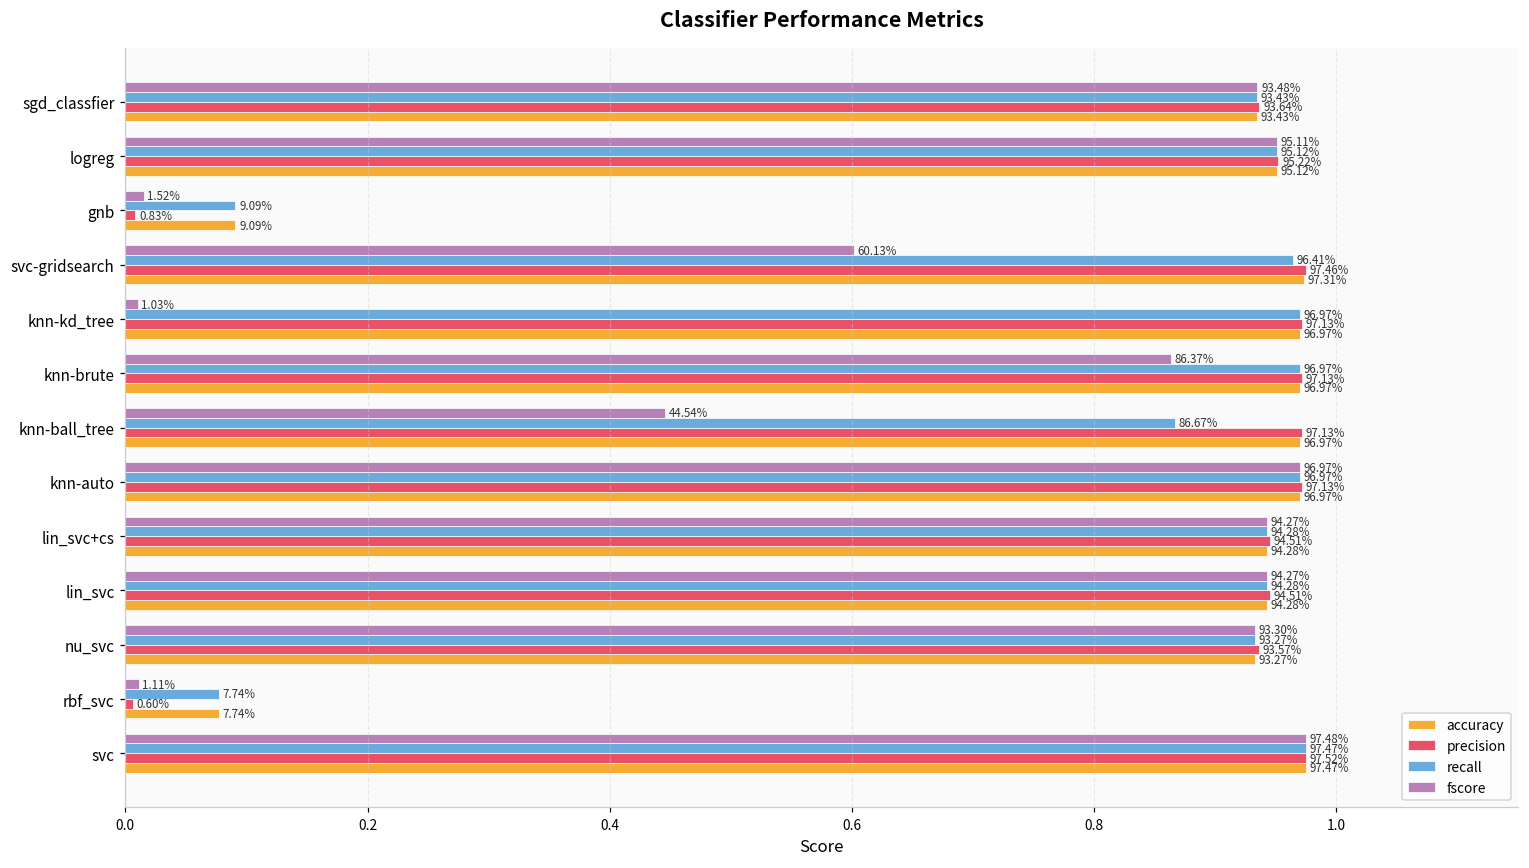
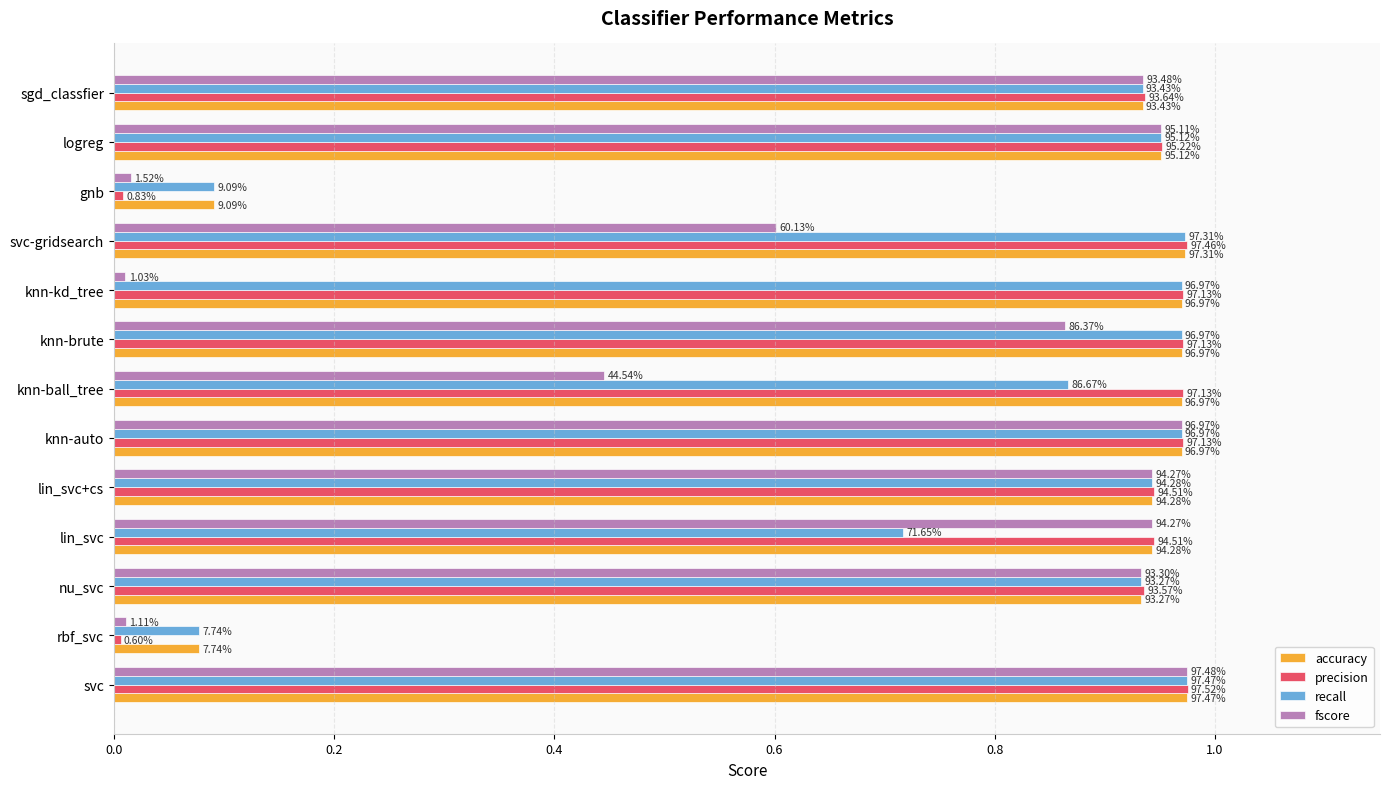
  {
    "accuracy": {
      "sgd_classfier": "93.43%",
      "logreg": "95.12%",
      "gnb": "9.09%",
      "svc-gridsearch": "97.31%",
      "knn-kd_tree": "96.97%",
      "knn-brute": "96.97%",
      "knn-ball_tree": "96.97%",
      "knn-auto": "96.97%",
      "lin_svc+cs": "94.28%",
      "lin_svc": "94.28%",
      "nu_svc": "93.27%",
      "rbf_svc": "7.74%",
      "svc": "97.47%"
    },
    "precision": {
      "sgd_classfier": "93.64%",
      "logreg": "95.22%",
      "gnb": "0.83%",
      "svc-gridsearch": "97.46%",
      "knn-kd_tree": "97.13%",
      "knn-brute": "97.13%",
      "knn-ball_tree": "97.13%",
      "knn-auto": "97.13%",
      "lin_svc+cs": "94.51%",
      "lin_svc": "94.51%",
      "nu_svc": "93.57%",
      "rbf_svc": "0.60%",
      "svc": "97.52%"
    },
    "recall": {
      "sgd_classfier": "93.43%",
      "logreg": "95.12%",
      "gnb": "9.09%",
-     "svc-gridsearch": "96.41%",
+     "svc-gridsearch": "97.31%",
      "knn-kd_tree": "96.97%",
      "knn-brute": "96.97%",
      "knn-ball_tree": "86.67%",
      "knn-auto": "96.97%",
      "lin_svc+cs": "94.28%",
-     "lin_svc": "94.28%",
+     "lin_svc": "71.65%",
      "nu_svc": "93.27%",
      "rbf_svc": "7.74%",
      "svc": "97.47%"
    },
    "fscore": {
      "sgd_classfier": "93.48%",
      "logreg": "95.11%",
      "gnb": "1.52%",
      "svc-gridsearch": "60.13%",
      "knn-kd_tree": "1.03%",
      "knn-brute": "86.37%",
      "knn-ball_tree": "44.54%",
      "knn-auto": "96.97%",
      "lin_svc+cs": "94.27%",
      "lin_svc": "94.27%",
      "nu_svc": "93.30%",
      "rbf_svc": "1.11%",
      "svc": "97.48%"
    }
  }
